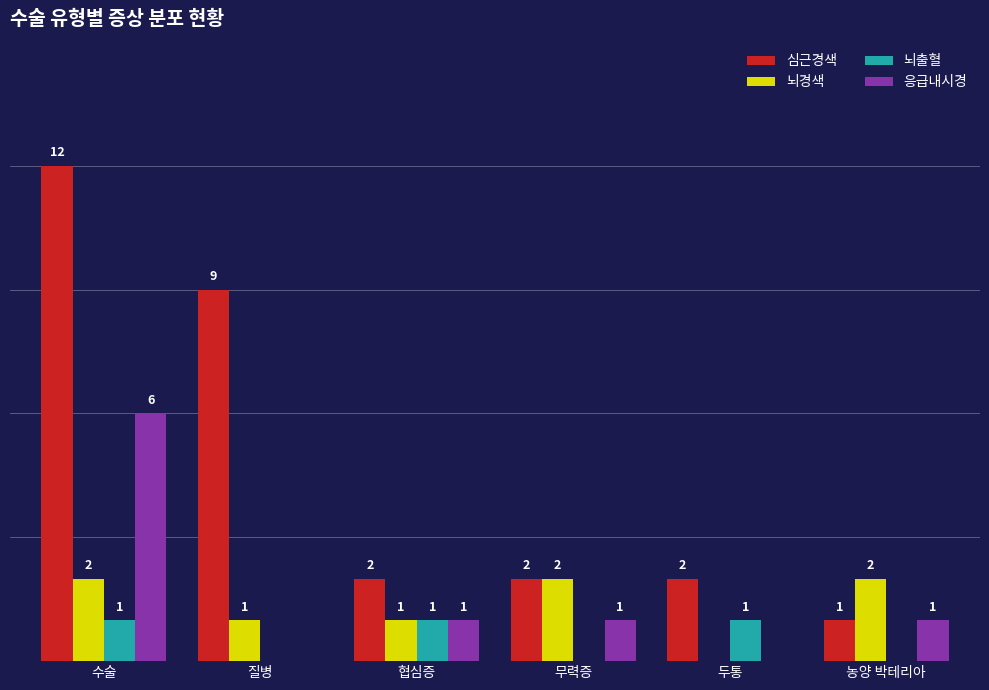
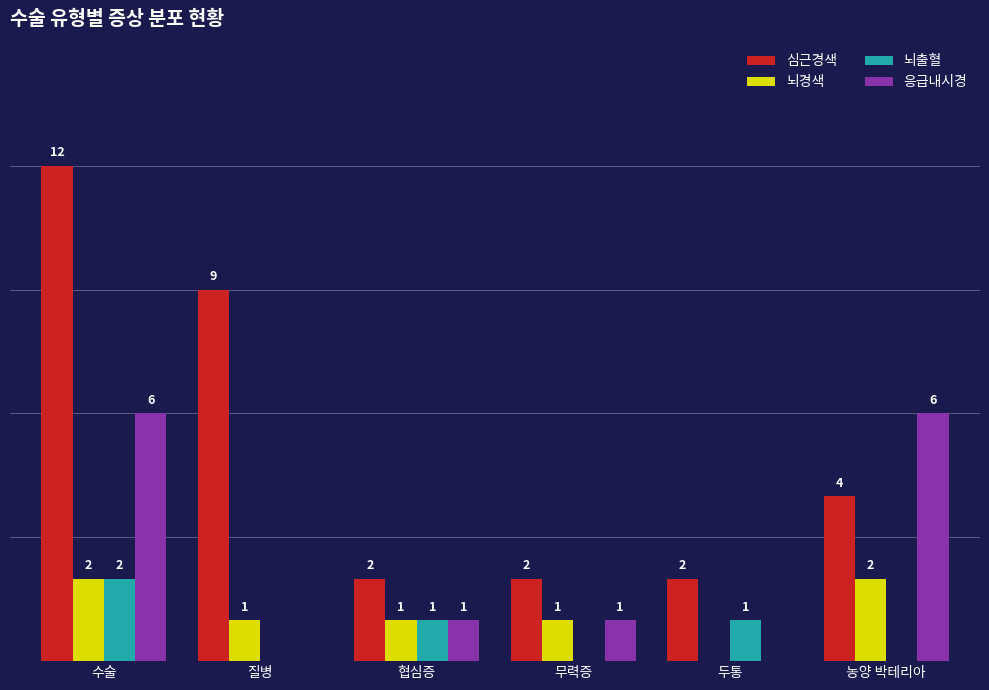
  {
    "심근경색": {
      "수술": 12,
      "질병": 9,
      "협심증": 2,
      "무력증": 2,
      "두통": 2,
-     "농양 박테리아": 1
+     "농양 박테리아": 4
    },
    "뇌경색": {
      "수술": 2,
      "질병": 1,
      "협심증": 1,
-     "무력증": 2,
+     "무력증": 1,
      "농양 박테리아": 2
    },
    "뇌출혈": {
-     "수술": 1,
+     "수술": 2,
      "협심증": 1,
      "두통": 1
    },
    "응급내시경": {
      "수술": 6,
      "협심증": 1,
      "무력증": 1,
-     "농양 박테리아": 1
+     "농양 박테리아": 6
    }
  }
